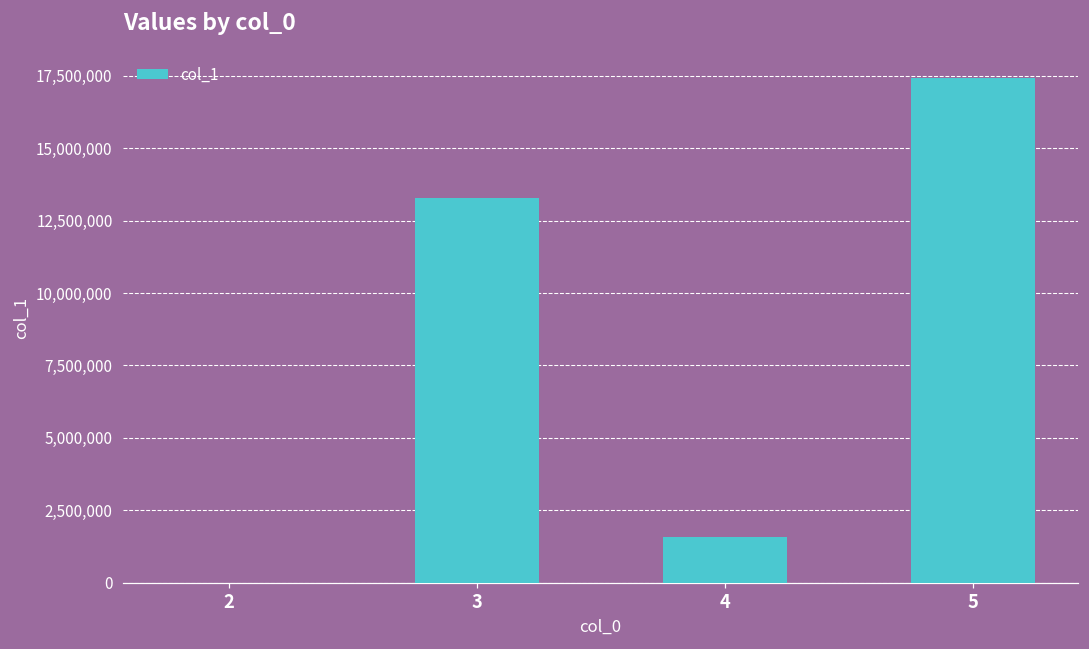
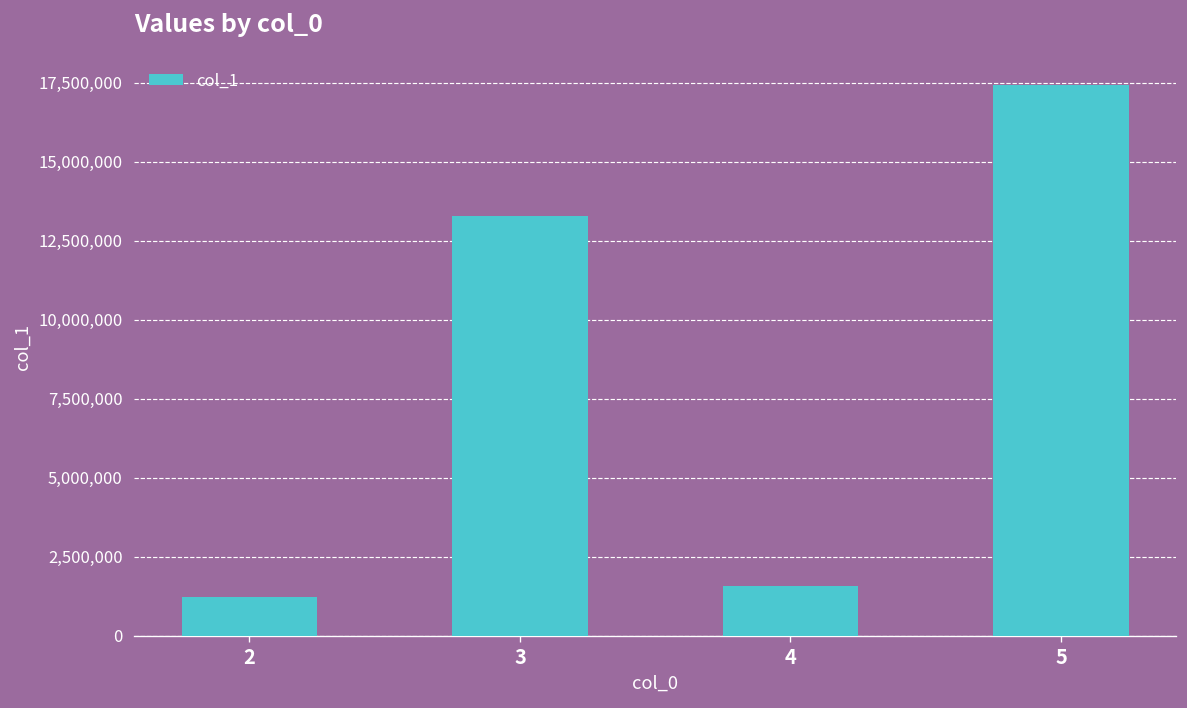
  {
-   "2": "0",
+   "2": "1,200,000",
    "3": "13,300,000",
    "4": "1,600,000",
    "5": "17,400,000"
  }
